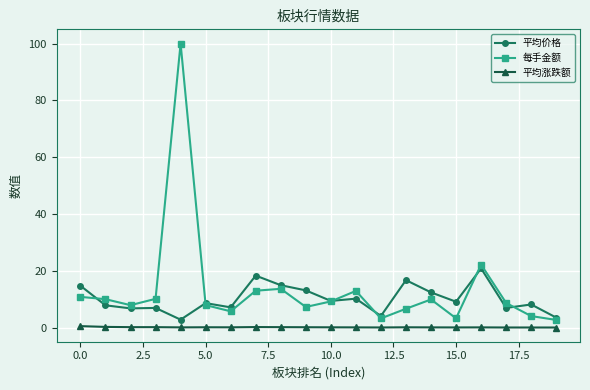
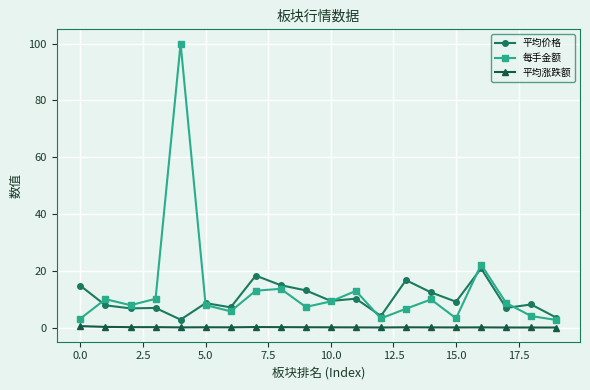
  {
    "每手金额": {
-     "0.0": 11,
+     "0.0": 3,
      "15.0": 3
    }
  }
